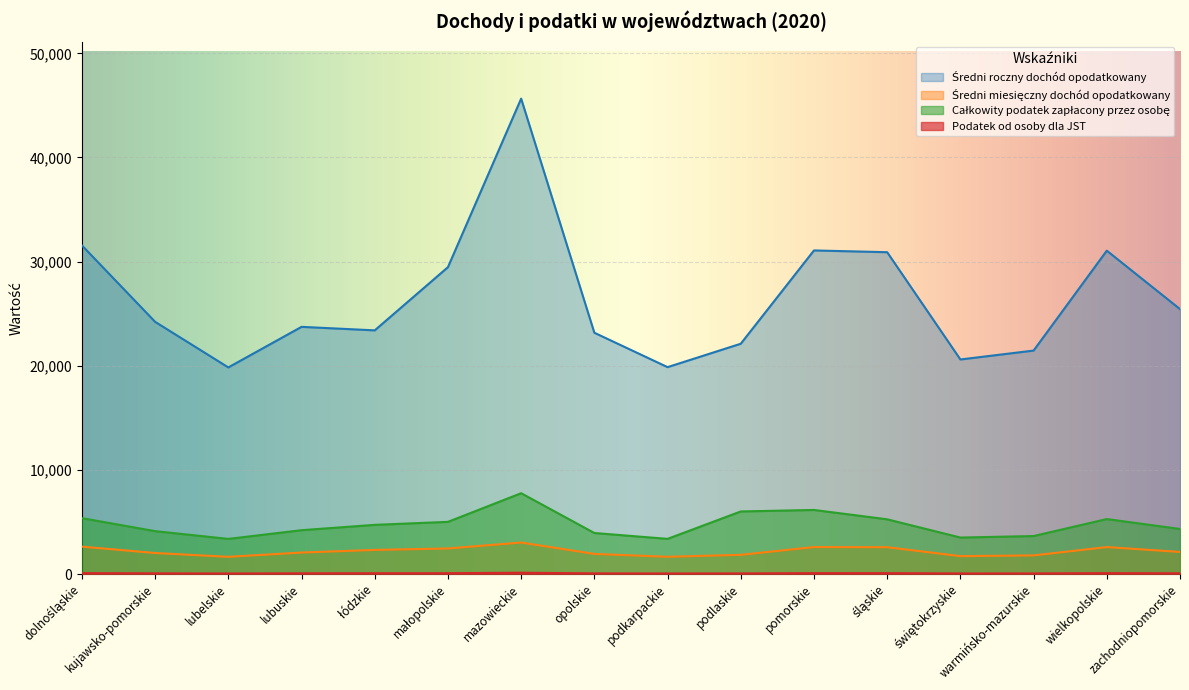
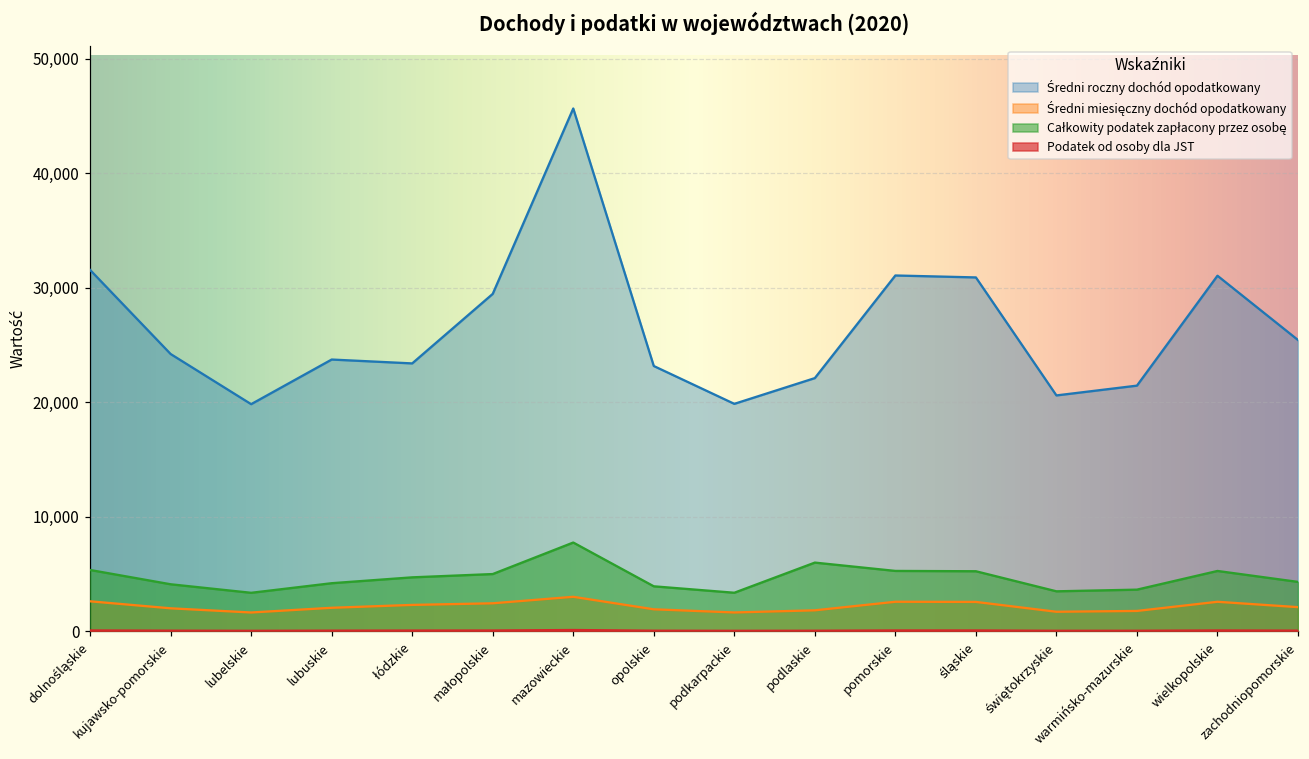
  {
    "Średni roczny dochód opodatkowany": {
      "dolnośląskie": "31,600",
      "kujawsko-pomorskie": "24,200",
      "lubelskie": "19,800",
      "lubuskie": "23,700",
      "łódzkie": "23,400",
      "małopolskie": "29,500",
      "mazowieckie": "45,600",
      "opolskie": "23,200",
      "podkarpackie": "19,900",
      "podlaskie": "22,100",
      "pomorskie": "31,100",
      "śląskie": "30,900",
      "świętokrzyskie": "20,600",
      "warmińsko-mazurskie": "21,500",
      "wielkopolskie": "31,000",
      "zachodniopomorskie": "25,400"
    },
    "Średni miesięczny dochód opodatkowany": {
      "dolnośląskie": "2,600",
      "kujawsko-pomorskie": "2,000",
      "lubelskie": "1,700",
      "lubuskie": "2,100",
      "łódzkie": "2,300",
      "małopolskie": "2,500",
      "mazowieckie": "3,000",
      "opolskie": "1,900",
      "podkarpackie": "1,700",
      "podlaskie": "1,800",
      "pomorskie": "2,600",
      "śląskie": "2,600",
      "świętokrzyskie": "1,700",
      "warmińsko-mazurskie": "1,800",
      "wielkopolskie": "2,600",
      "zachodniopomorskie": "2,100"
    },
    "Całkowity podatek zapłacony przez osobę": {
      "dolnośląskie": "5,400",
      "kujawsko-pomorskie": "4,100",
      "lubelskie": "3,400",
      "lubuskie": "4,200",
      "łódzkie": "4,700",
      "małopolskie": "5,000",
      "mazowieckie": "7,800",
      "opolskie": "3,900",
      "podkarpackie": "3,400",
      "podlaskie": "6,000",
-     "pomorskie": "6,200",
+     "pomorskie": "5,300",
      "śląskie": "5,300",
      "świętokrzyskie": "3,500",
      "warmińsko-mazurskie": "3,600",
      "wielkopolskie": "5,300",
      "zachodniopomorskie": "4,300"
    },
    "Podatek od osoby dla JST": {
      "dolnośląskie": "100",
      "kujawsko-pomorskie": "100",
      "lubelskie": "100",
      "lubuskie": "100",
      "łódzkie": "100",
      "małopolskie": "100",
      "mazowieckie": "100",
      "opolskie": "100",
      "podkarpackie": "100",
      "podlaskie": "100",
      "pomorskie": "100",
      "śląskie": "100",
      "świętokrzyskie": "100",
      "warmińsko-mazurskie": "100",
      "wielkopolskie": "100",
      "zachodniopomorskie": "100"
    }
  }
